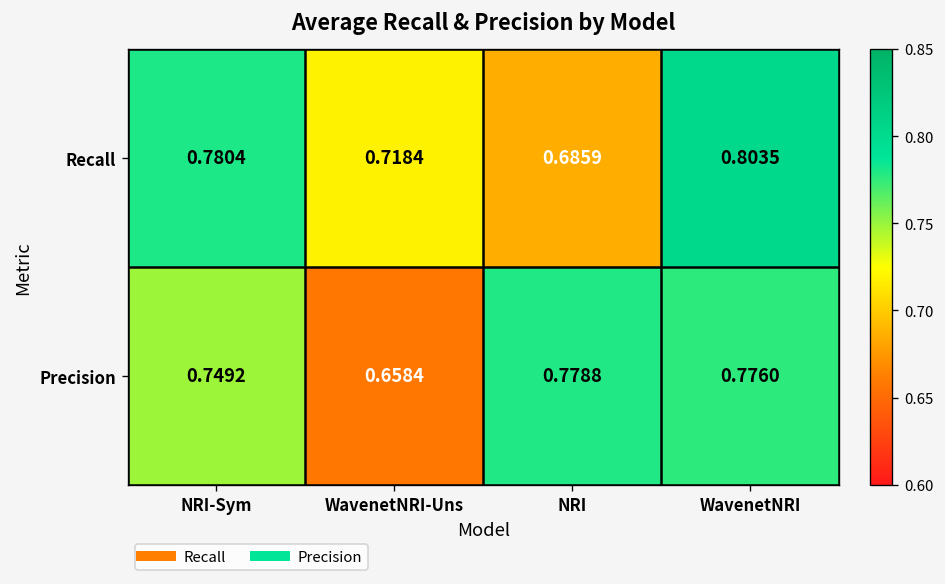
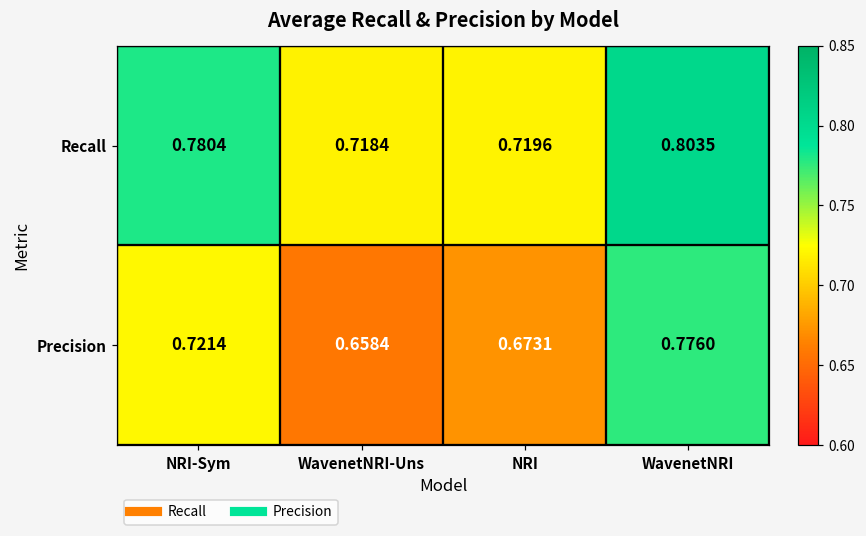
  {
    "Recall": {
      "NRI-Sym": 0.7804,
      "WavenetNRI-Uns": 0.7184,
-     "NRI": 0.6859,
+     "NRI": 0.7196,
      "WavenetNRI": 0.8035
    },
    "Precision": {
-     "NRI-Sym": 0.7492,
+     "NRI-Sym": 0.7214,
      "WavenetNRI-Uns": 0.6584,
-     "NRI": 0.7788,
+     "NRI": 0.6731,
      "WavenetNRI": 0.7760
    }
  }
